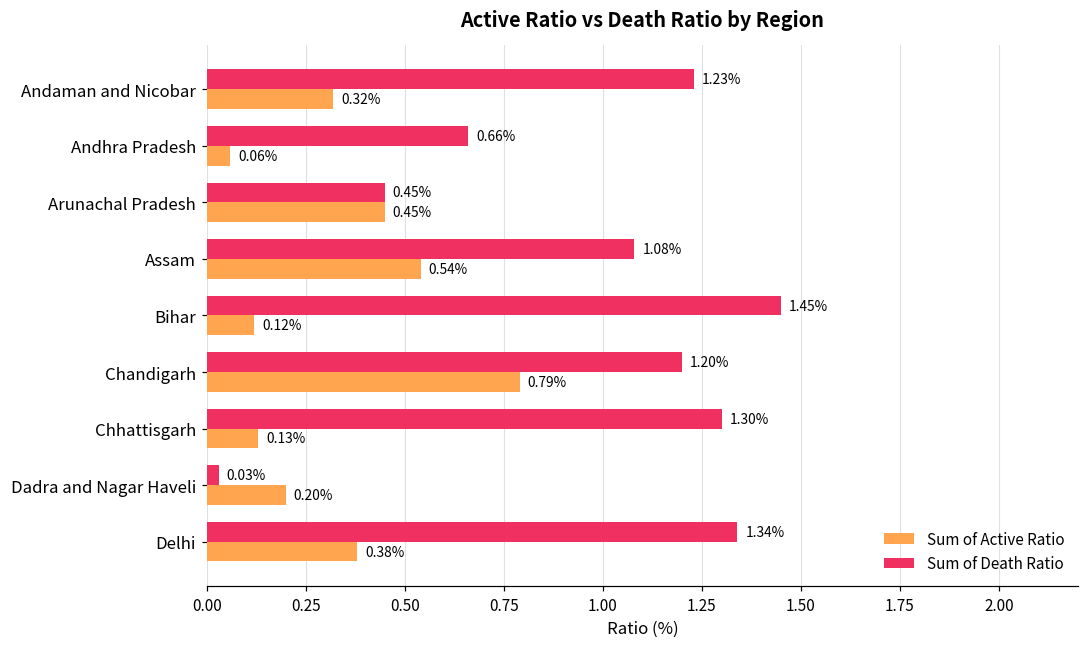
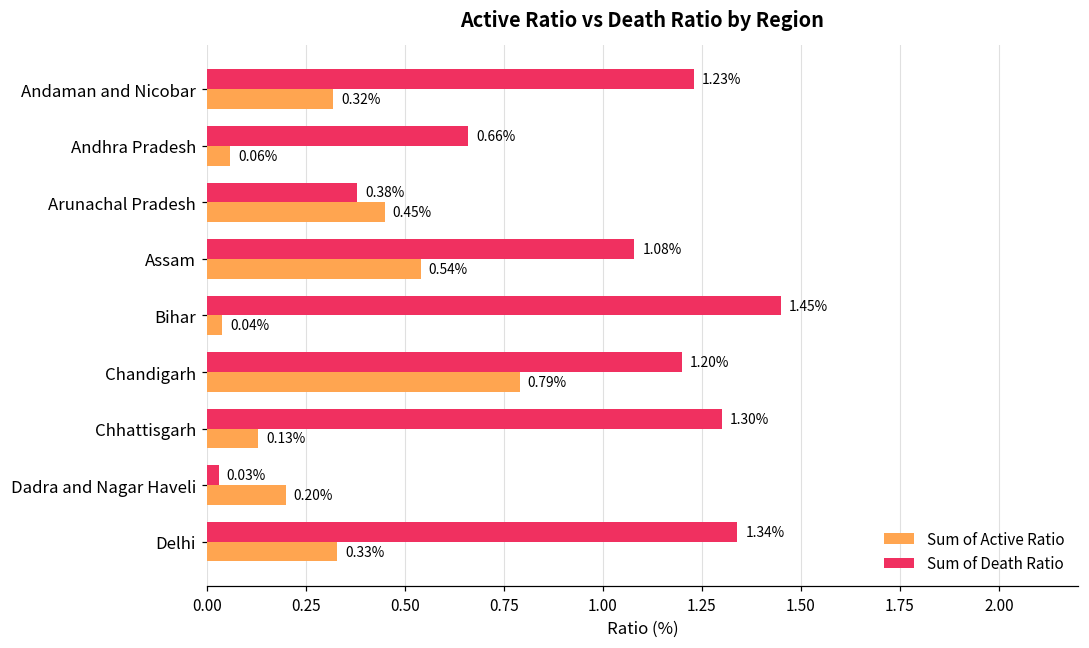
  {
    "Sum of Active Ratio": {
      "Andaman and Nicobar": "0.32%",
      "Andhra Pradesh": "0.06%",
      "Arunachal Pradesh": "0.45%",
      "Assam": "0.54%",
-     "Bihar": "0.12%",
+     "Bihar": "0.04%",
      "Chandigarh": "0.79%",
      "Chhattisgarh": "0.13%",
      "Dadra and Nagar Haveli": "0.20%",
-     "Delhi": "0.38%"
+     "Delhi": "0.33%"
    },
    "Sum of Death Ratio": {
      "Andaman and Nicobar": "1.23%",
      "Andhra Pradesh": "0.66%",
-     "Arunachal Pradesh": "0.45%",
+     "Arunachal Pradesh": "0.38%",
      "Assam": "1.08%",
      "Bihar": "1.45%",
      "Chandigarh": "1.20%",
      "Chhattisgarh": "1.30%",
      "Dadra and Nagar Haveli": "0.03%",
      "Delhi": "1.34%"
    }
  }
